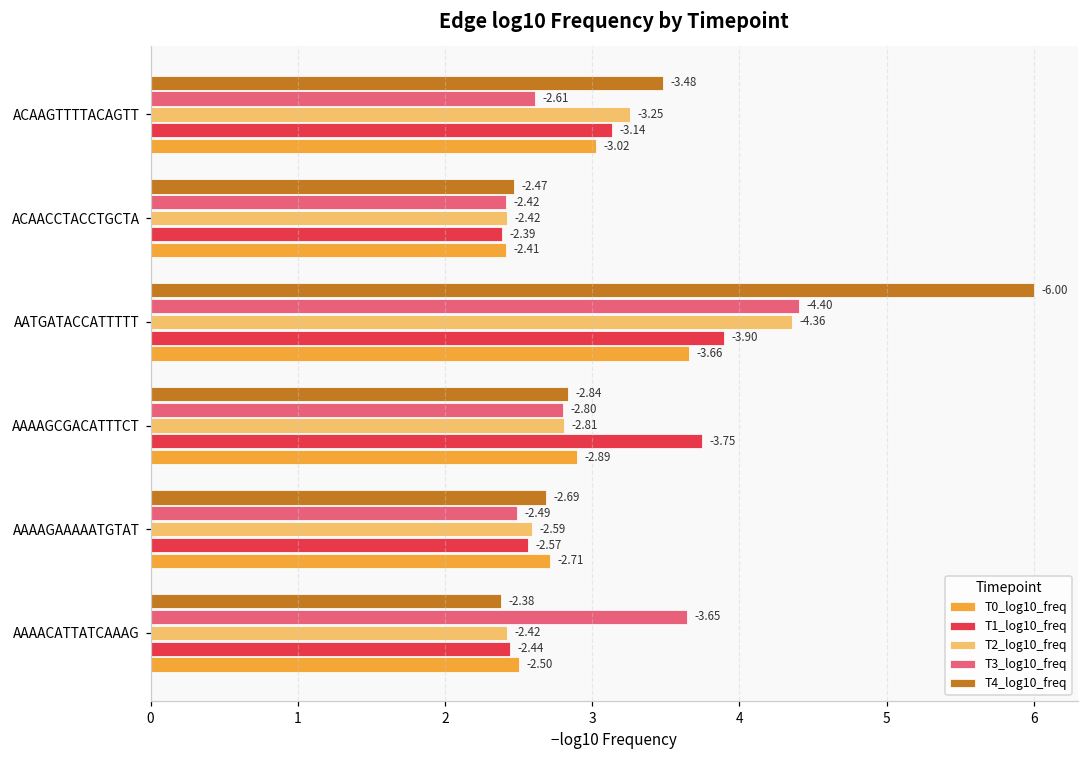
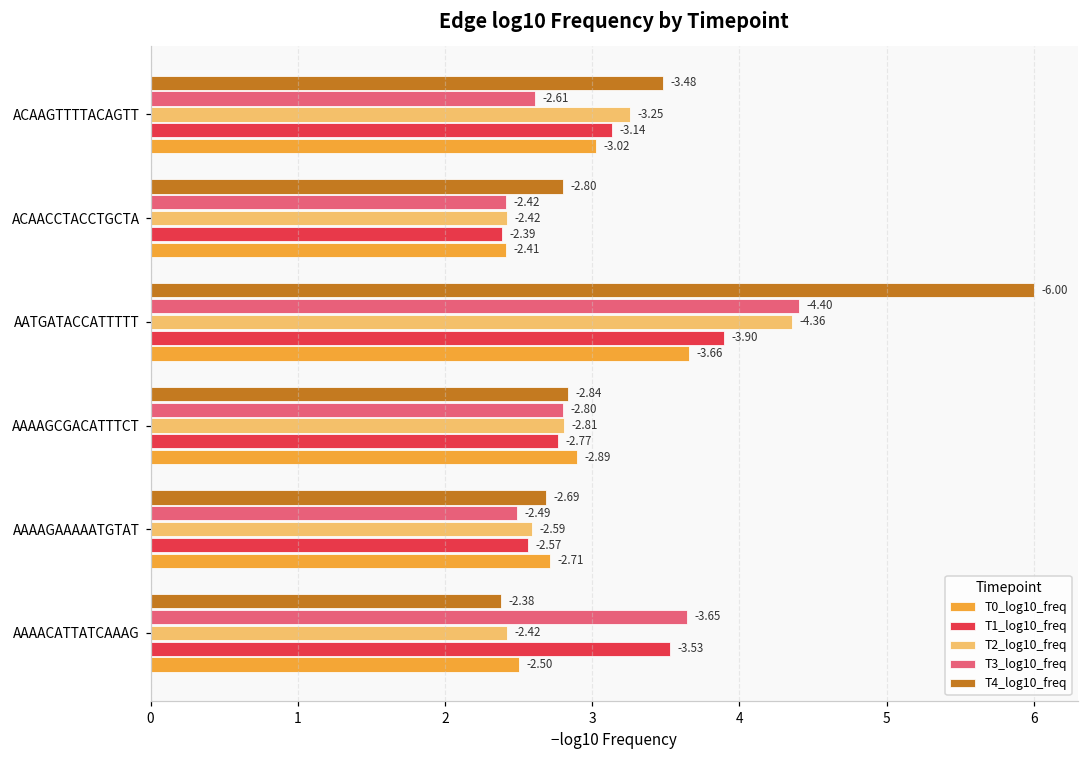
  {
    "T1_log10_freq": {
-     "AAAAGCGACATTTCT": -3.75,
-     "AAAACATTATCAAAG": -2.44
+     "AAAAGCGACATTTCT": -2.77,
+     "AAAACATTATCAAAG": -3.53
    },
    "T4_log10_freq": {
-     "ACAACCTACCTGCTA": -2.47
+     "ACAACCTACCTGCTA": -2.80
    }
  }
